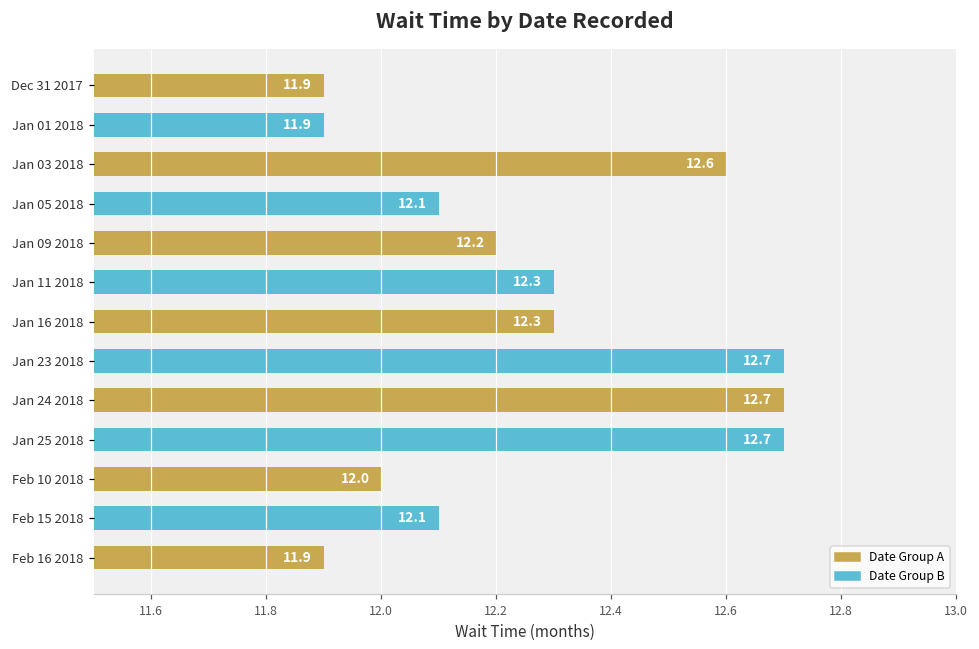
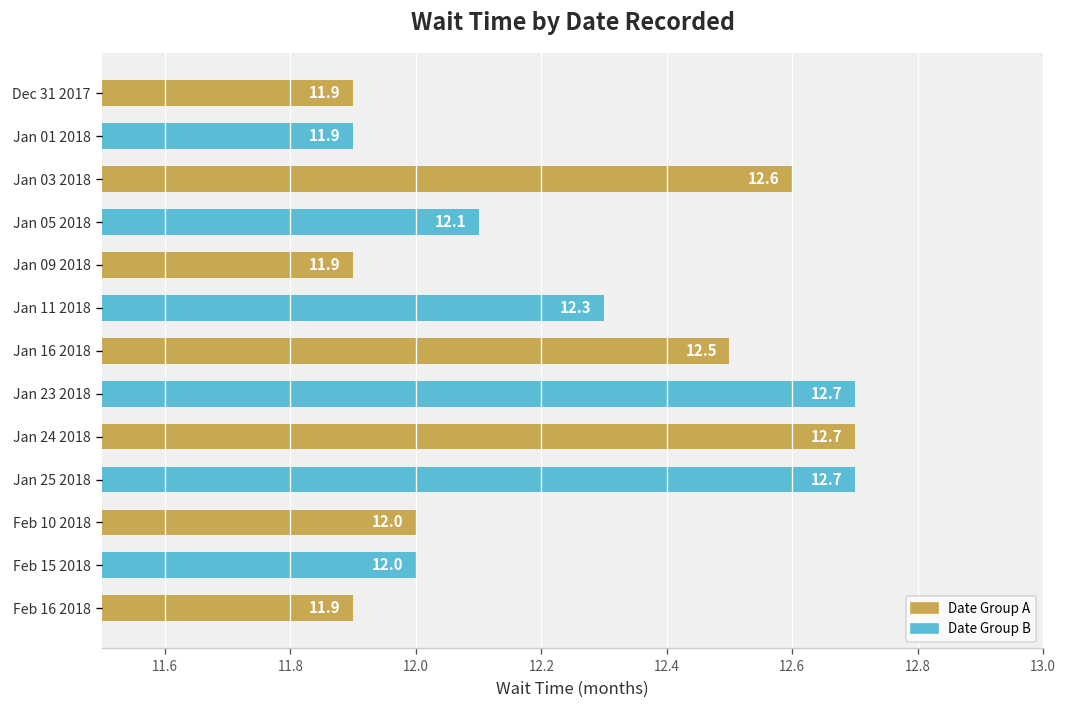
  {
    "Dec 31 2017": 11.9,
    "Jan 01 2018": 11.9,
    "Jan 03 2018": 12.6,
    "Jan 05 2018": 12.1,
-   "Jan 09 2018": 12.2,
+   "Jan 09 2018": 11.9,
    "Jan 11 2018": 12.3,
-   "Jan 16 2018": 12.3,
+   "Jan 16 2018": 12.5,
    "Jan 23 2018": 12.7,
    "Jan 24 2018": 12.7,
    "Jan 25 2018": 12.7,
    "Feb 10 2018": 12.0,
-   "Feb 15 2018": 12.1,
+   "Feb 15 2018": 12.0,
    "Feb 16 2018": 11.9
  }
